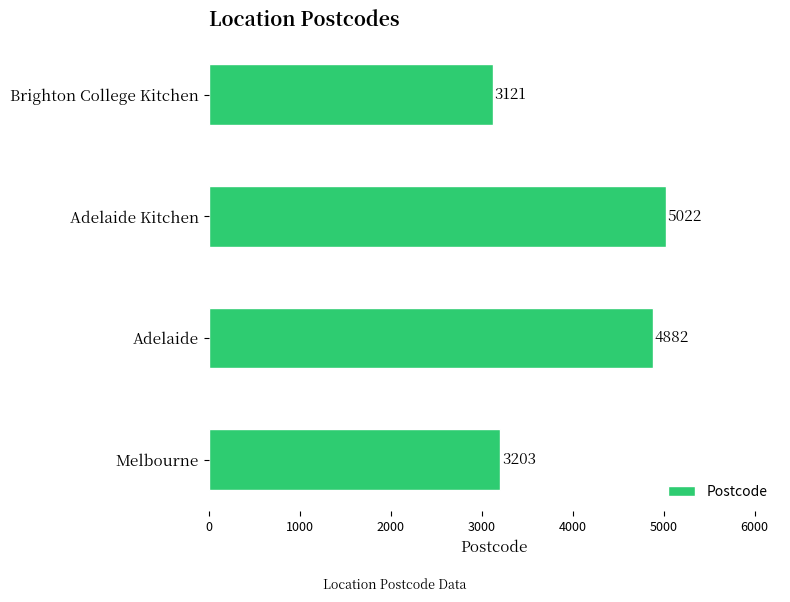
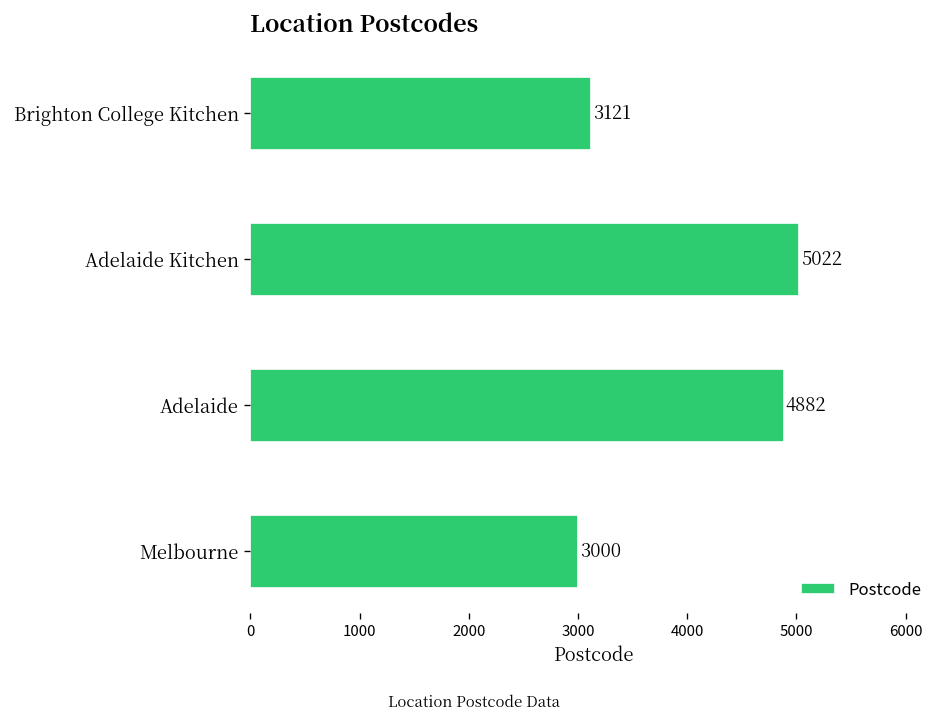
  {
    "Brighton College Kitchen": 3121,
    "Adelaide Kitchen": 5022,
    "Adelaide": 4882,
-   "Melbourne": 3203
+   "Melbourne": 3000
  }
